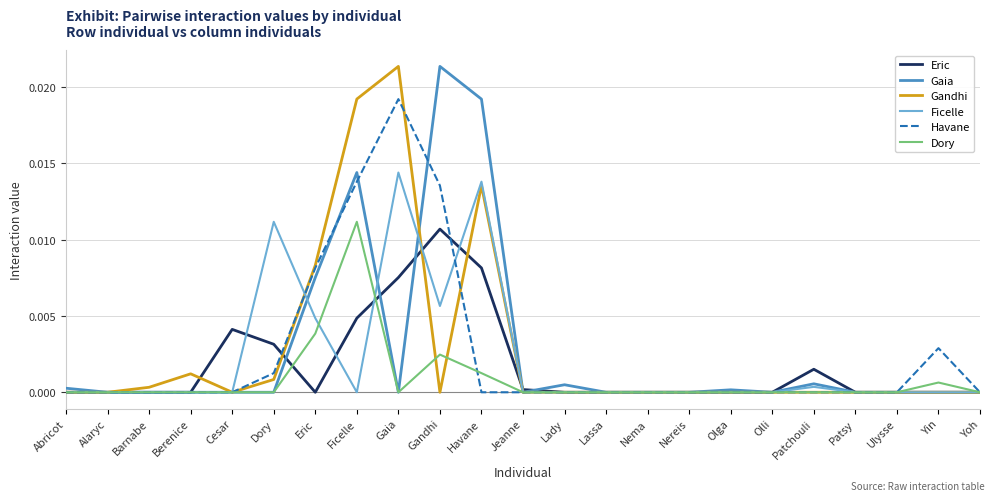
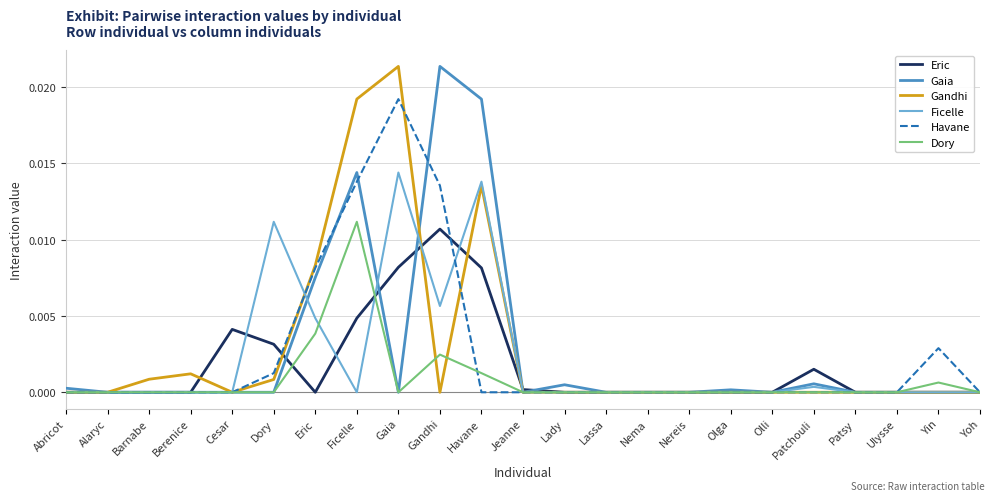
  {
    "Eric": {
      "Cesar": 0.0041,
      "Dory": 0.0031,
      "Eric": 0.0000,
      "Ficelle": 0.0049,
-     "Gaia": 0.0075,
+     "Gaia": 0.0082,
      "Gandhi": 0.0107,
      "Havane": 0.0081,
      "Jeanne": 0.0002,
      "Patchouli": 0.0015
    },
    "Gandhi": {
-     "Barnabe": 0.0003,
+     "Barnabe": 0.0009,
      "Berenice": 0.0012,
      "Dory": 0.0008,
      "Eric": 0.0083,
      "Ficelle": 0.0192,
      "Gaia": 0.0213,
      "Gandhi": 0.0000,
      "Havane": 0.0135
    },
    "Dory": {
      "Eric": 0.0038,
      "Ficelle": 0.0112,
      "Gandhi": 0.0025,
      "Havane": 0.0013,
      "Yin": 0.0006
    }
  }
